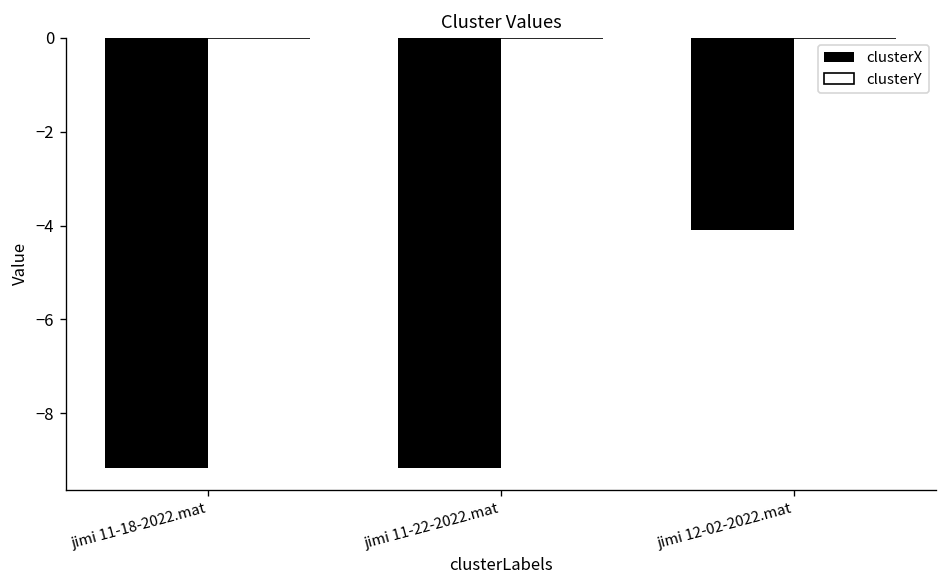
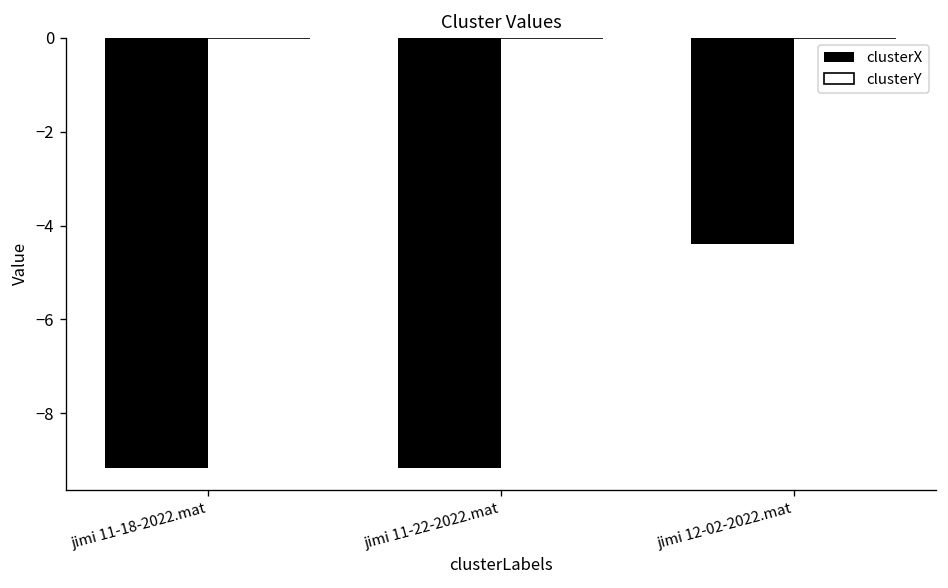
  {
    "clusterX": {
      "jimi 11-18-2022.mat": -9.2,
      "jimi 11-22-2022.mat": -9.2,
-     "jimi 12-02-2022.mat": -4.1
+     "jimi 12-02-2022.mat": -4.4
    }
  }
